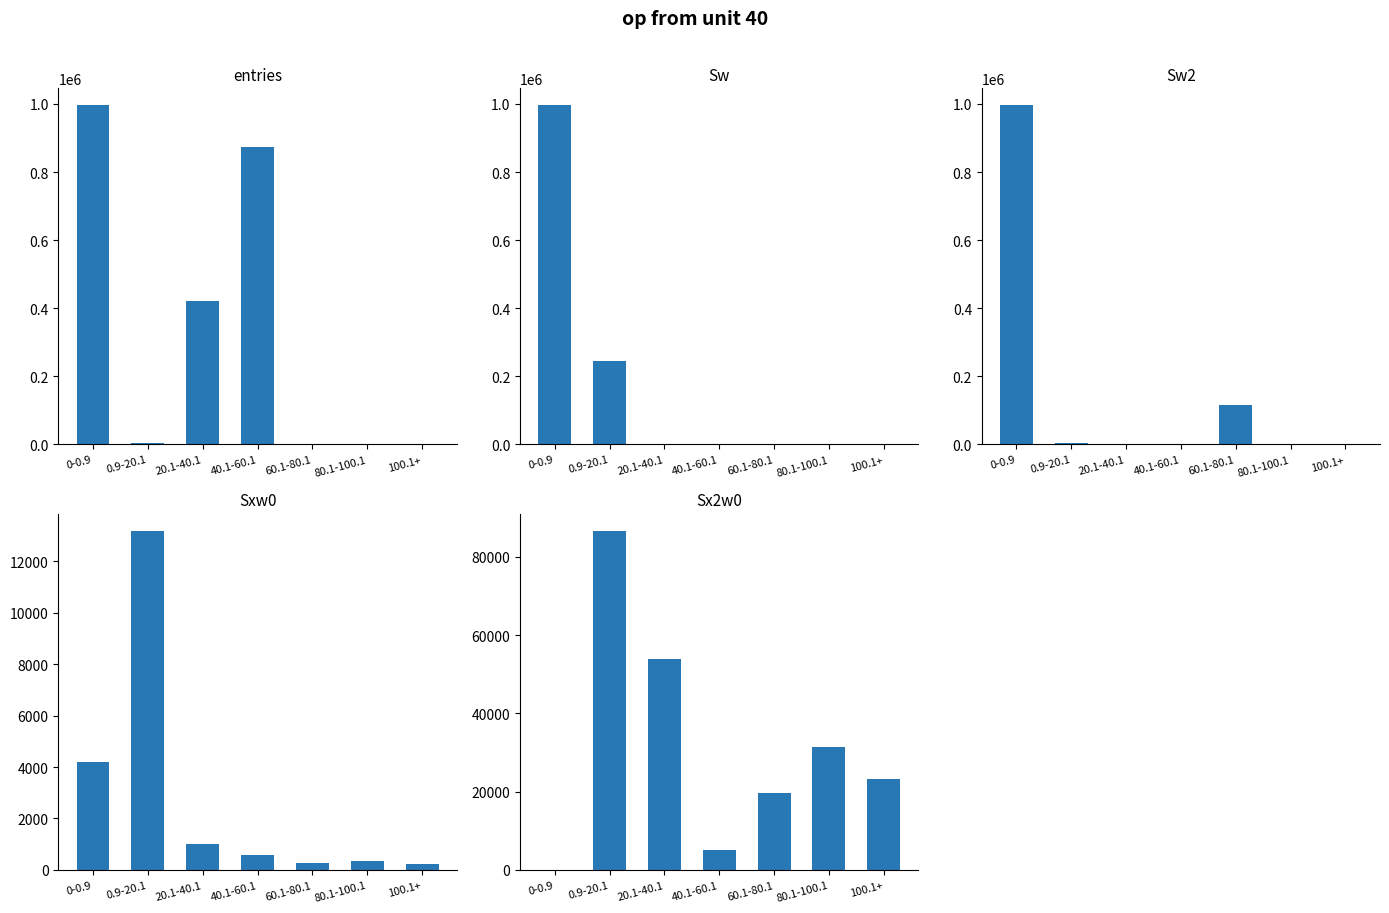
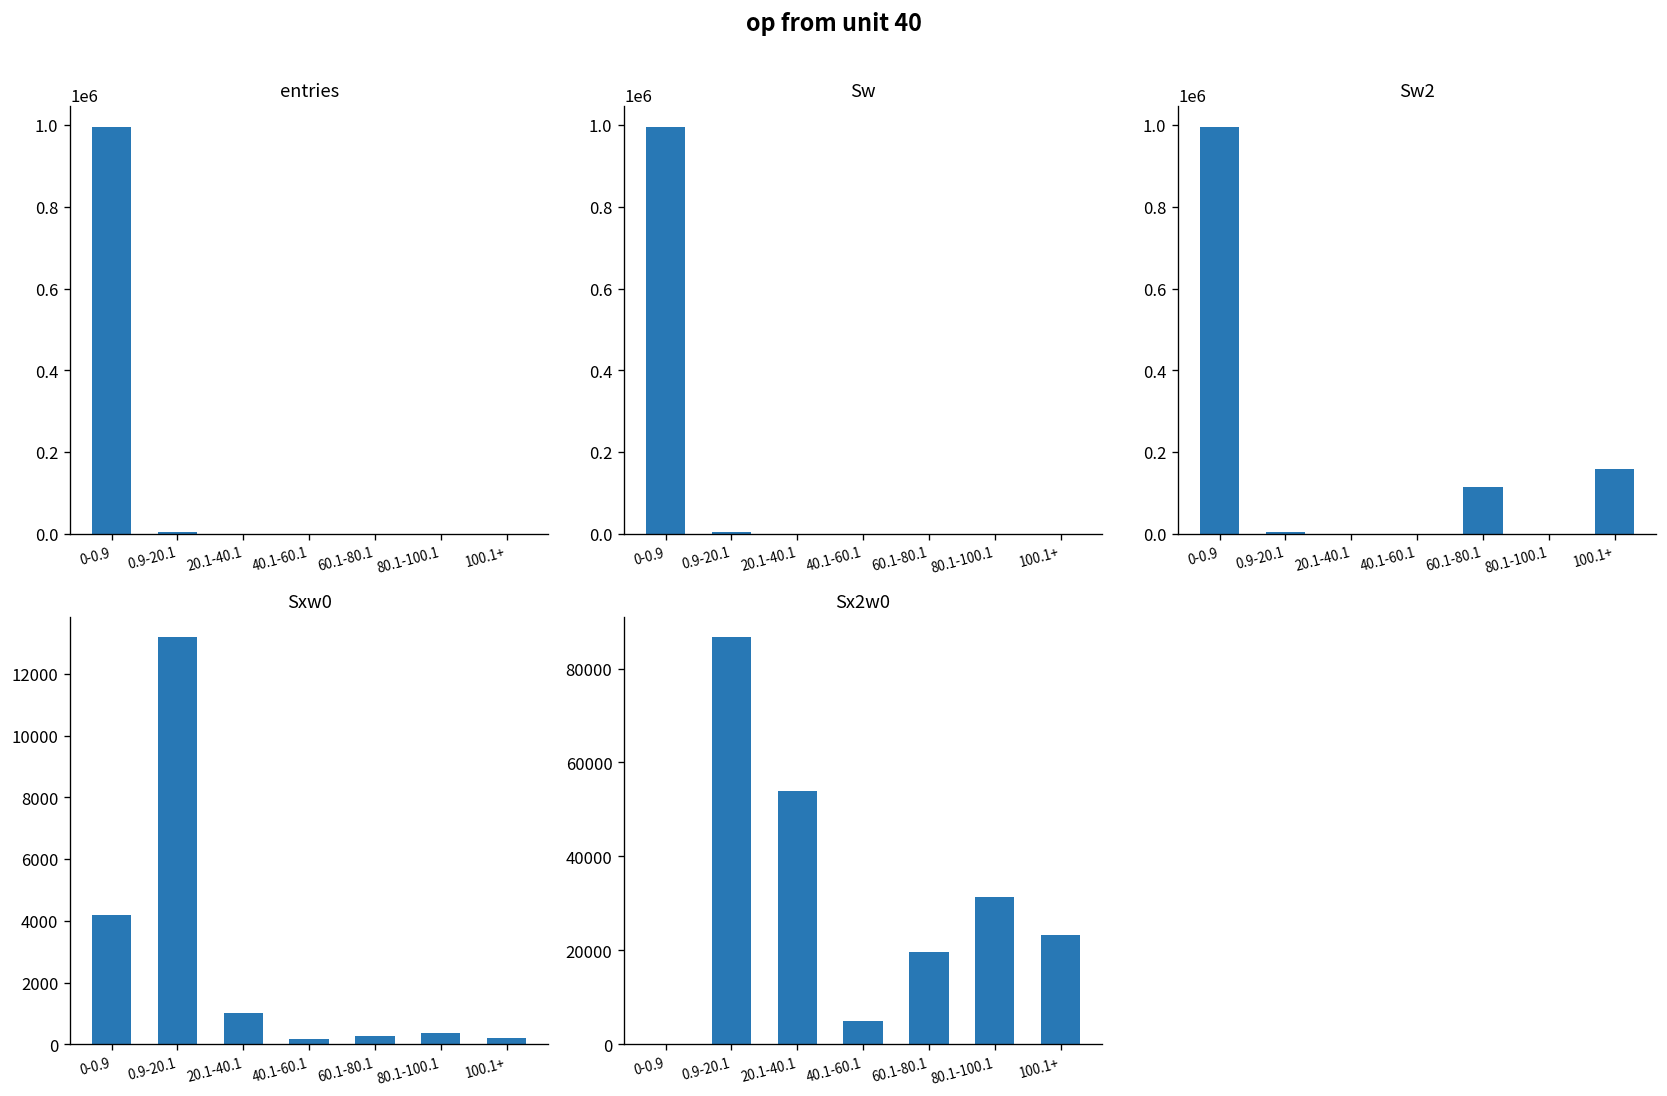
  {
    "entries": {
      "0-0.9": 1000000,
-     "20.1-40.1": 420000,
-     "40.1-60.1": 870000
+     "20.1-40.1": 0,
+     "40.1-60.1": 0
    },
    "Sw": {
      "0-0.9": 1000000,
-     "0.9-20.1": 240000
+     "0.9-20.1": 0
    },
    "Sw2": {
      "0-0.9": 1000000,
      "60.1-80.1": 110000,
-     "100.1+": 0
+     "100.1+": 160000
    },
    "Sxw0": {
      "0-0.9": 4200,
      "0.9-20.1": 13200,
      "20.1-40.1": 1000,
-     "40.1-60.1": 600,
+     "40.1-60.1": 200,
      "60.1-80.1": 300,
      "80.1-100.1": 400,
      "100.1+": 200
    },
    "Sx2w0": {
      "0-0.9": 0,
      "0.9-20.1": 87000,
      "20.1-40.1": 54000,
      "40.1-60.1": 5000,
      "60.1-80.1": 20000,
      "80.1-100.1": 31000,
      "100.1+": 23000
    }
  }
